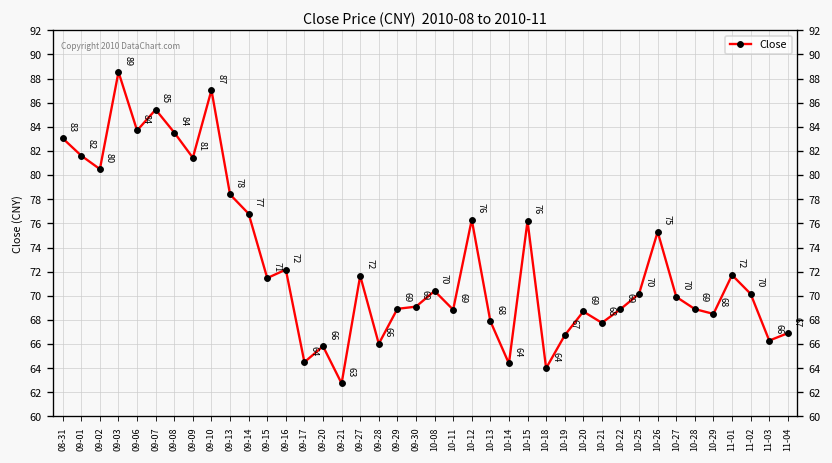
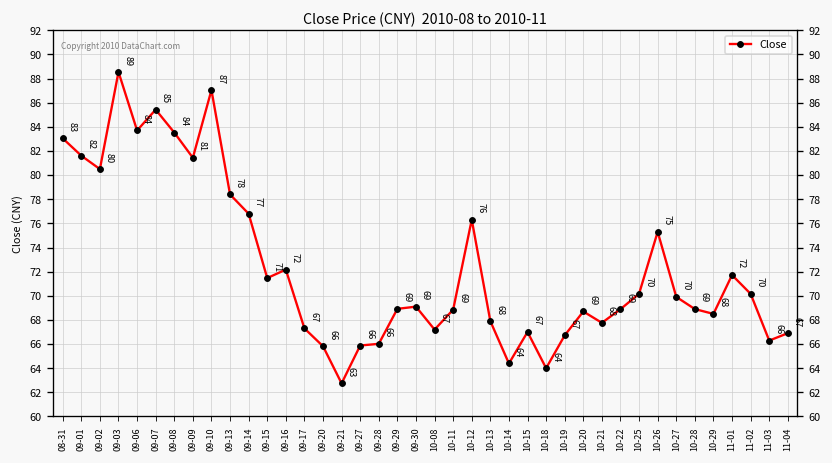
  {
    "08-31": 83,
    "09-01": 82,
    "09-02": 80,
    "09-03": 89,
    "09-06": 84,
    "09-07": 85,
    "09-08": 84,
    "09-09": 81,
    "09-10": 87,
    "09-13": 78,
    "09-14": 77,
    "09-15": 71,
    "09-16": 72,
-   "09-17": 64,
+   "09-17": 67,
    "09-20": 66,
    "09-21": 63,
-   "09-27": 72,
+   "09-27": 66,
    "09-28": 66,
    "09-30": 69,
-   "10-08": 70,
+   "10-08": 67,
    "10-11": 69,
    "10-12": 76,
    "10-13": 68,
    "10-14": 64,
-   "10-15": 76,
+   "10-15": 67,
    "10-18": 64,
    "10-19": 67,
    "10-20": 69,
    "10-21": 68,
    "10-22": 69,
    "10-25": 70,
    "10-26": 75,
    "10-27": 70,
    "10-28": 69,
    "10-29": 68,
    "11-01": 72,
    "11-02": 70,
    "11-03": 66,
    "11-04": 67
  }
